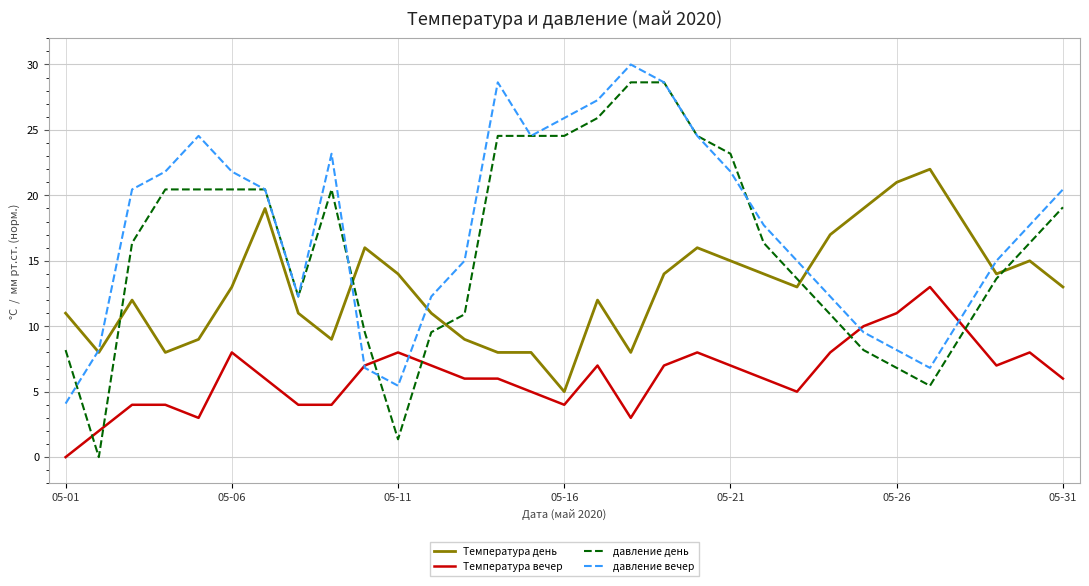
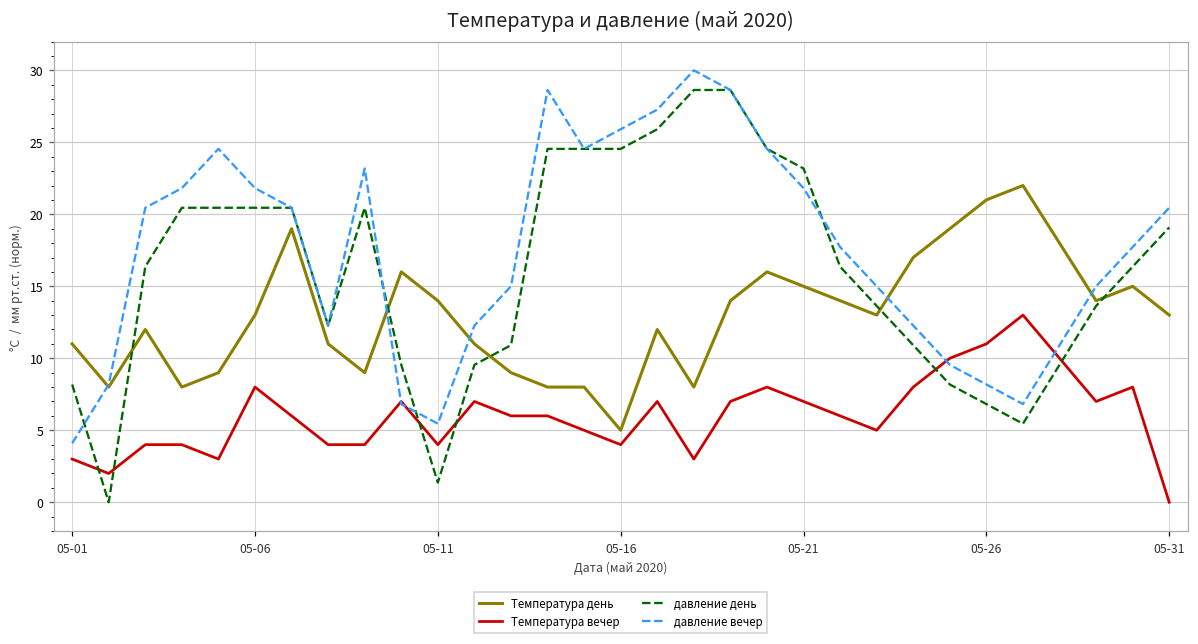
  {
    "Температура день": {
      "05-01": 11,
      "05-06": 13,
      "05-11": 14,
      "05-16": 5,
      "05-21": 15,
      "05-26": 21,
      "05-31": 13
    },
    "Температура вечер": {
-     "05-01": 0,
+     "05-01": 3,
      "05-06": 8,
-     "05-11": 8,
+     "05-11": 4,
      "05-16": 4,
      "05-21": 7,
      "05-26": 11,
-     "05-31": 6
+     "05-31": 0
    },
    "давление день": {
      "05-01": 8,
      "05-06": 20.5,
      "05-11": 1.4,
      "05-16": 24.5,
      "05-21": 23,
      "05-26": 7,
      "05-31": 19
    },
    "давление вечер": {
      "05-01": 4,
      "05-06": 22,
      "05-11": 5.5,
      "05-16": 26,
      "05-21": 22,
      "05-26": 8,
      "05-31": 20.5
    }
  }
